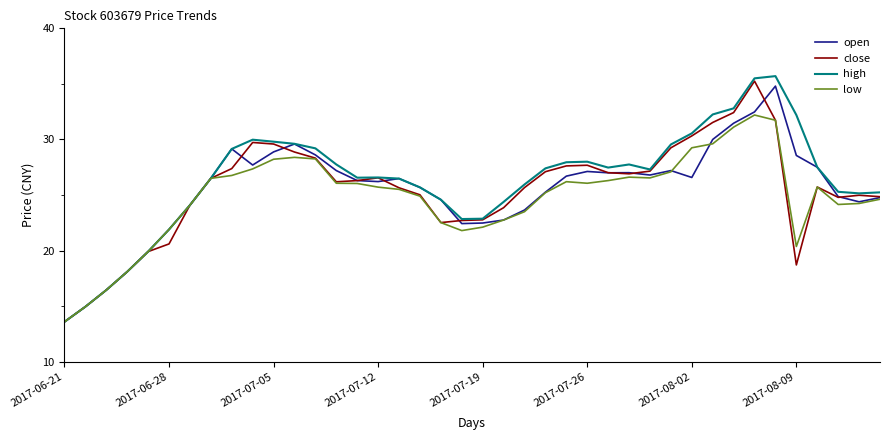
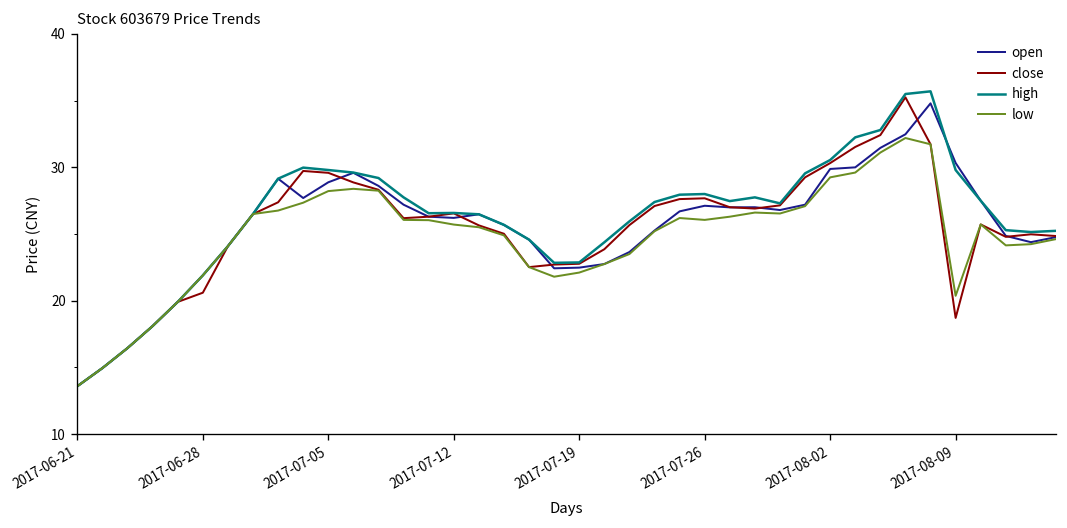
  {
    "open": {
      "2017-07-05": 28.9,
      "2017-07-12": 26.2,
      "2017-07-19": 22.5,
      "2017-07-26": 27.1,
-     "2017-08-02": 26.6,
-     "2017-08-09": 28.6
+     "2017-08-02": 29.9,
+     "2017-08-09": 30.3
    },
    "close": {
      "2017-06-28": 20.6,
      "2017-07-26": 27.7,
      "2017-08-09": 18.7
    },
    "high": {
      "2017-07-26": 28.0,
-     "2017-08-09": 32.2
+     "2017-08-09": 29.8
    },
    "low": {
      "2017-07-05": 28.2,
      "2017-07-12": 25.7,
      "2017-07-19": 22.1,
      "2017-07-26": 26.1,
      "2017-08-02": 29.3,
      "2017-08-09": 20.4
    }
  }
